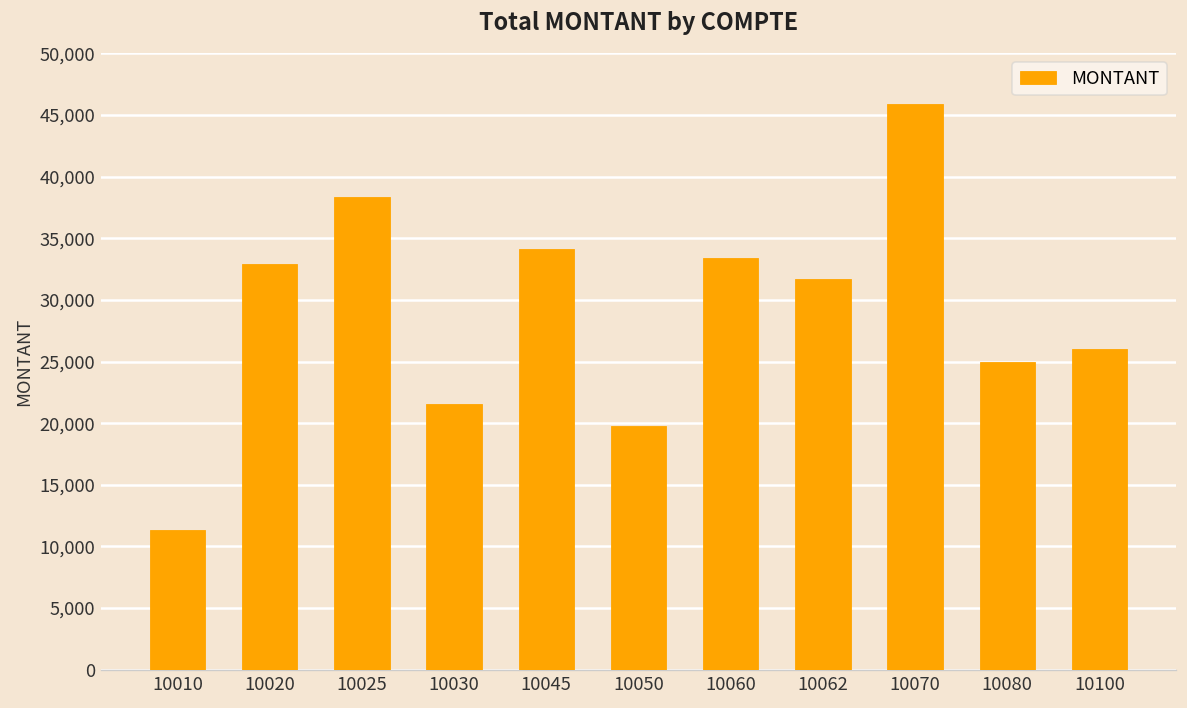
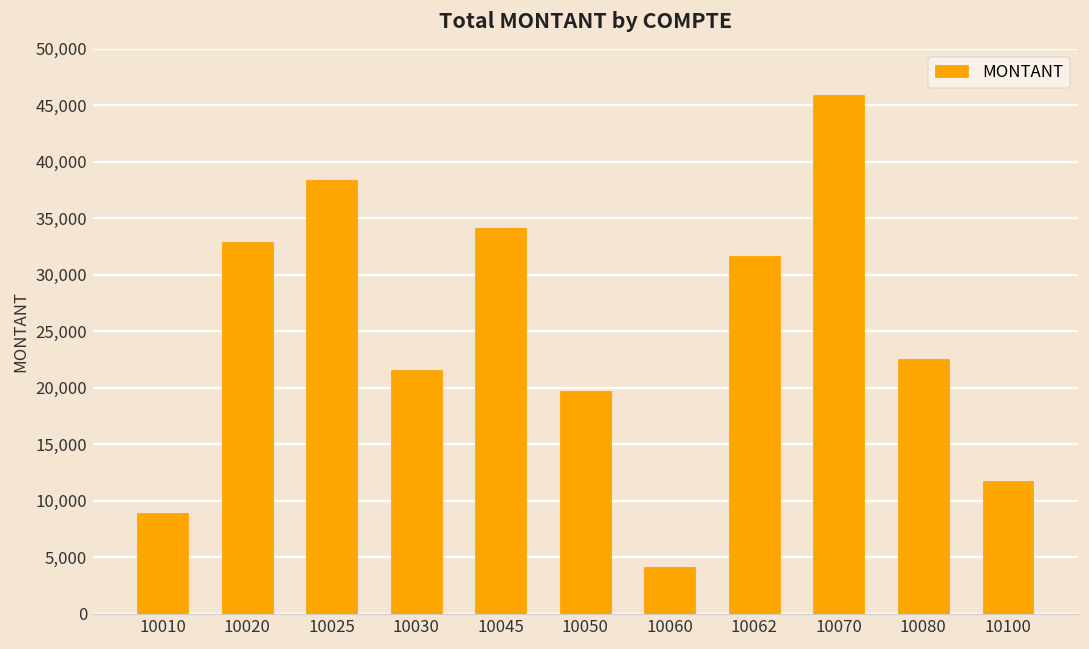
  {
-   "10010": "11,400",
+   "10010": "9,000",
    "10020": "32,900",
    "10025": "38,400",
    "10030": "21,500",
    "10045": "34,100",
    "10050": "19,700",
-   "10060": "33,400",
+   "10060": "4,100",
    "10062": "31,700",
    "10070": "45,900",
-   "10080": "25,000",
-   "10100": "26,000"
+   "10080": "22,500",
+   "10100": "11,800"
  }
